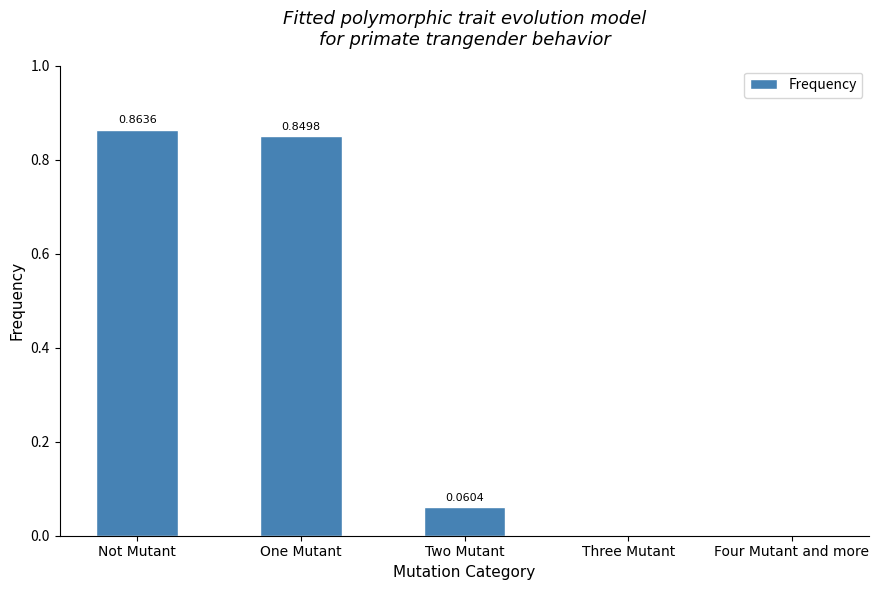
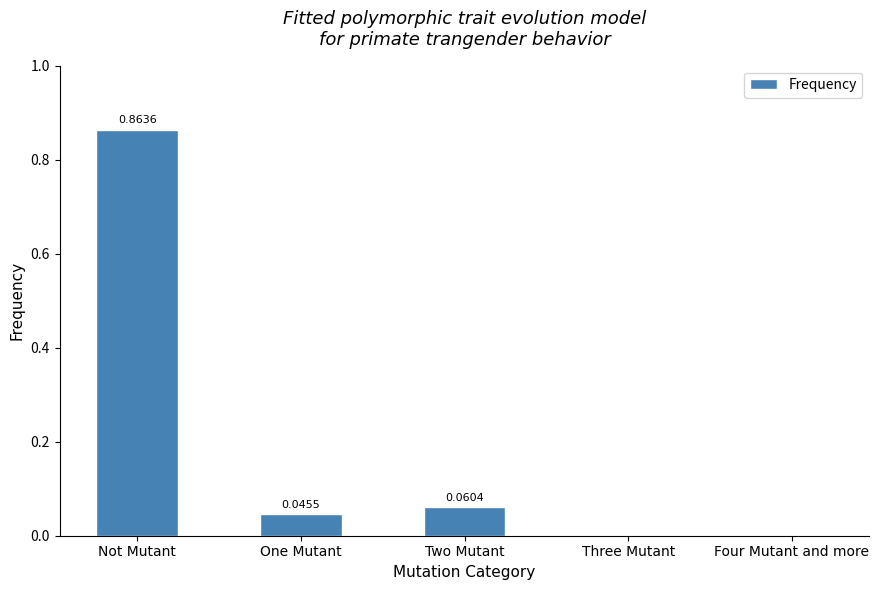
  {
    "Not Mutant": 0.8636,
-   "One Mutant": 0.8498,
+   "One Mutant": 0.0455,
    "Two Mutant": 0.0604
  }
